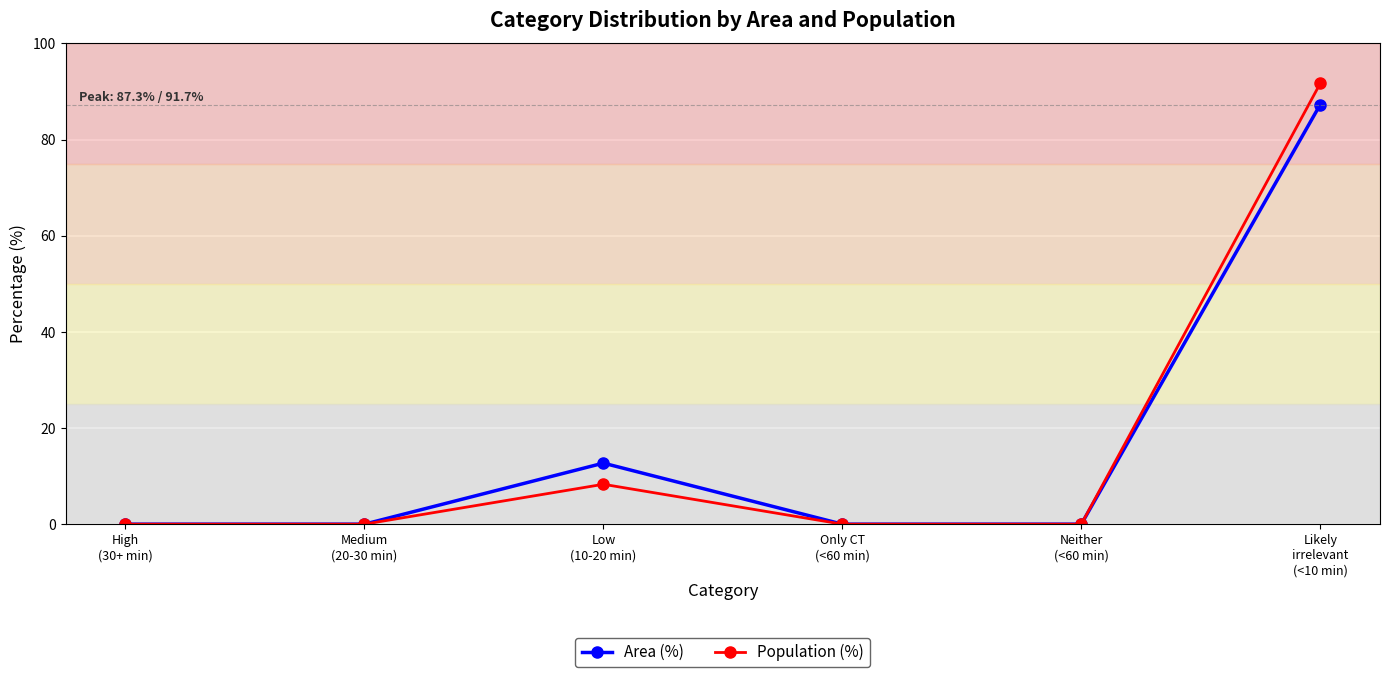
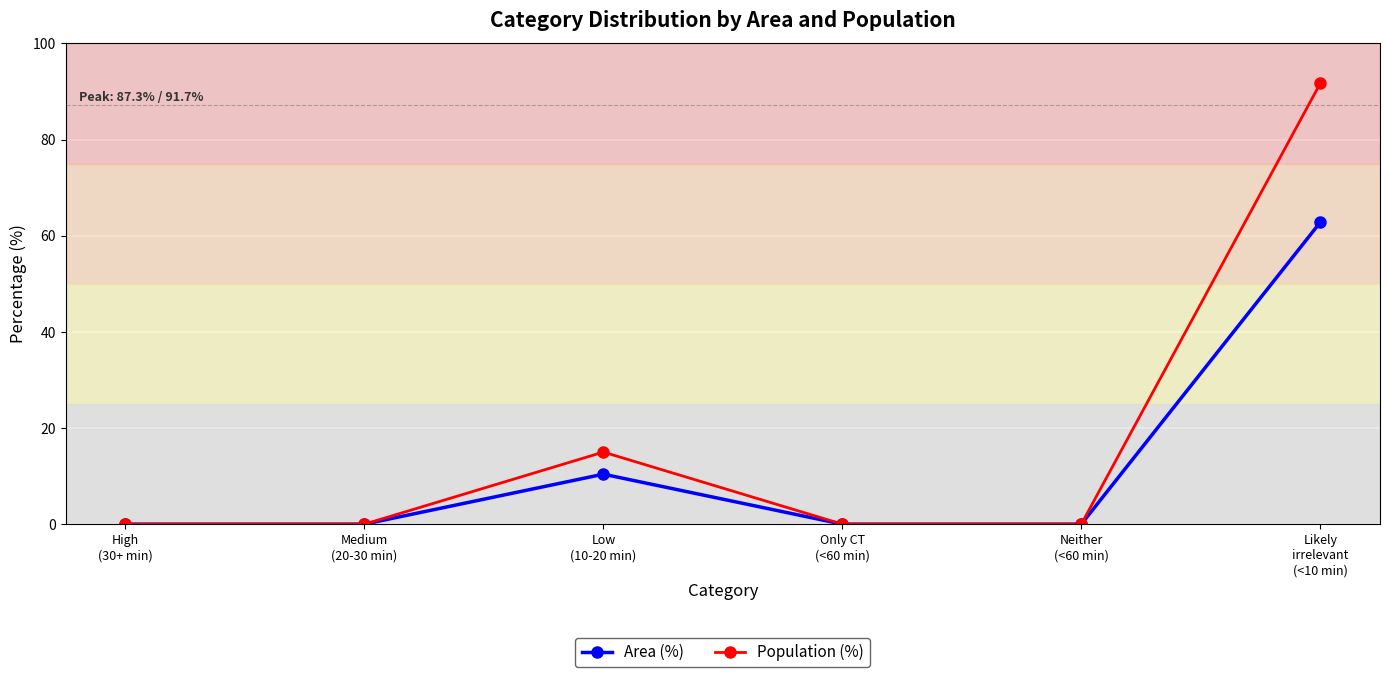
  {
    "Area (%)": {
-     "Low (10-20 min)": 13,
-     "Likely irrelevant (<10 min)": 87
+     "Low (10-20 min)": 10,
+     "Likely irrelevant (<10 min)": 63
    },
    "Population (%)": {
-     "Low (10-20 min)": 8,
+     "Low (10-20 min)": 15,
      "Likely irrelevant (<10 min)": 92
    }
  }
